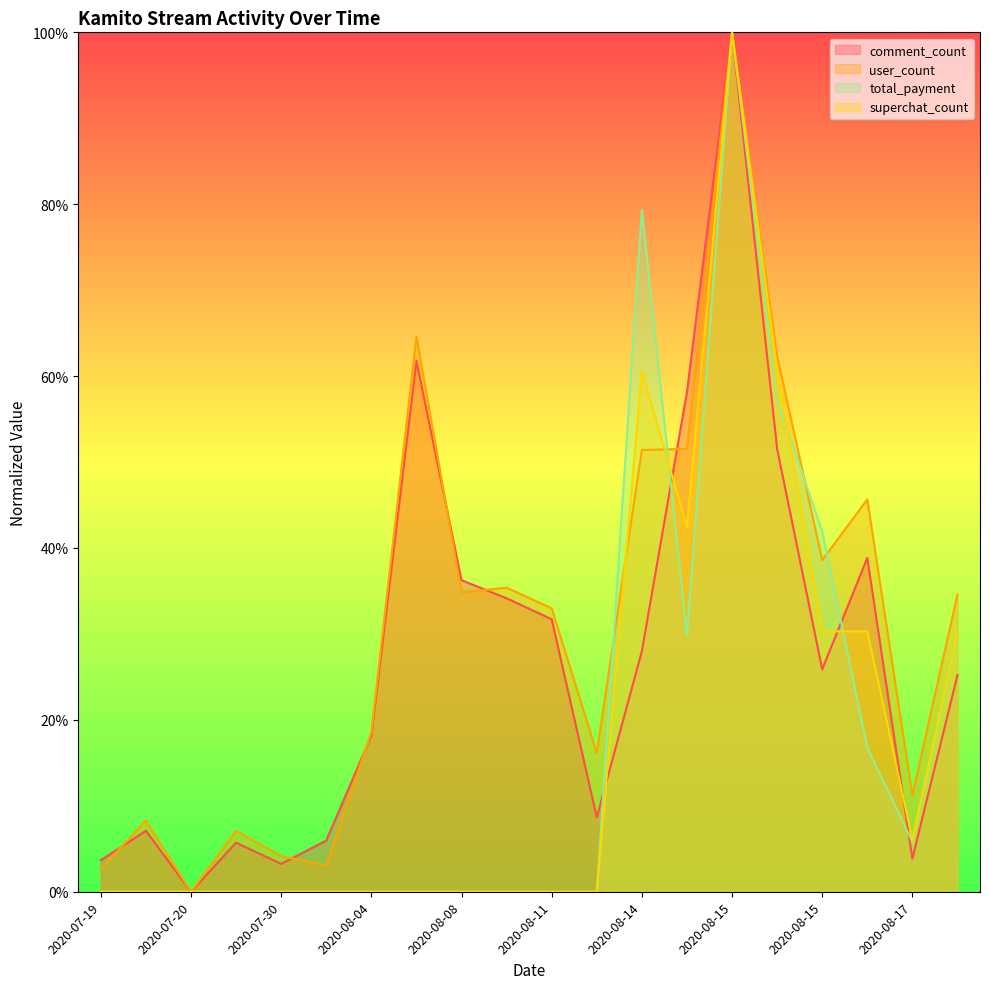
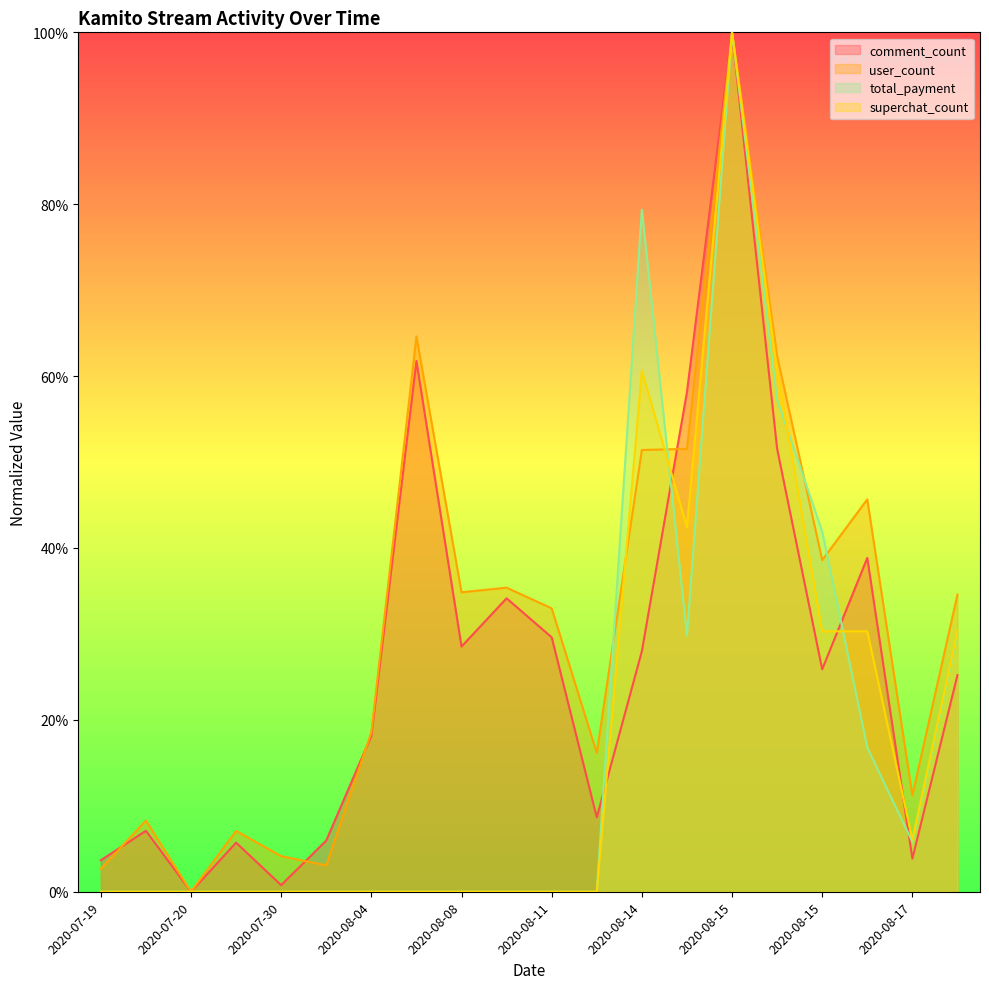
  {
    "comment_count": {
-     "2020-07-30": "3%",
+     "2020-07-30": "1%",
      "2020-08-04": "18%",
-     "2020-08-08": "36%",
-     "2020-08-11": "32%"
+     "2020-08-08": "29%",
+     "2020-08-11": "30%"
    }
  }
